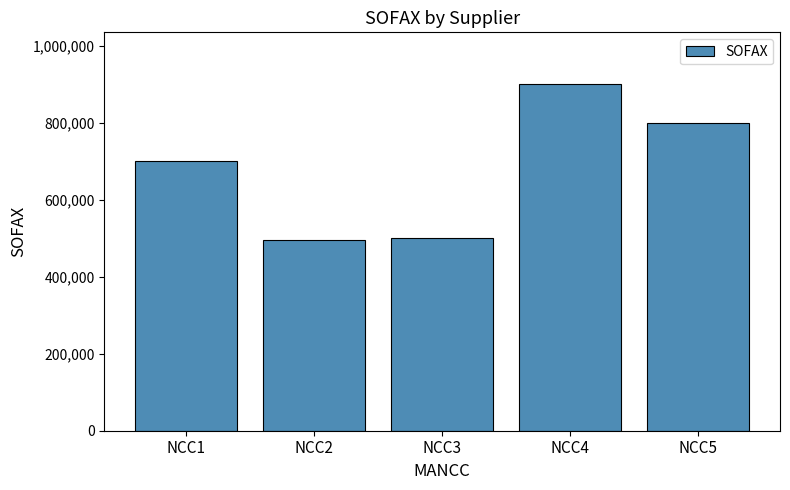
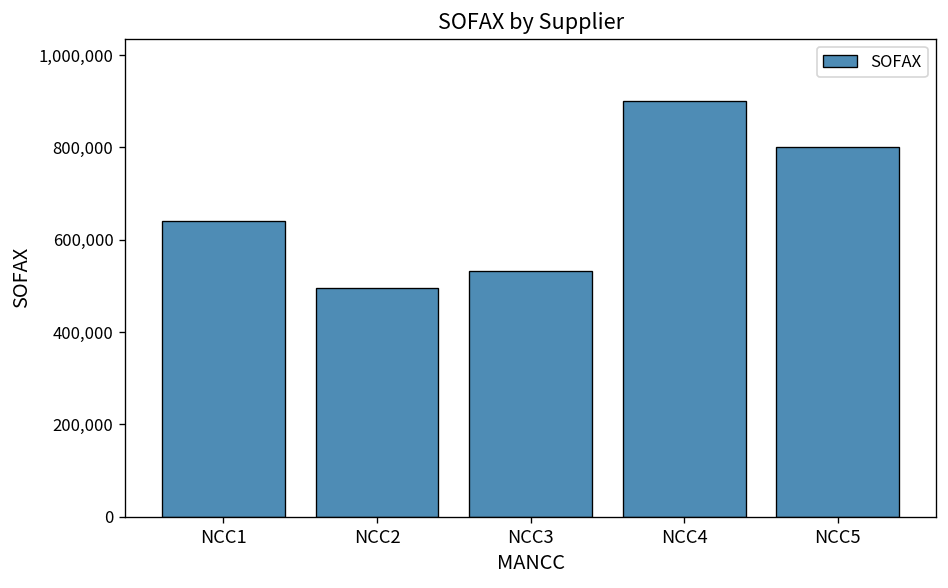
  {
-   "NCC1": "700,000",
+   "NCC1": "640,000",
    "NCC2": "490,000",
-   "NCC3": "500,000",
+   "NCC3": "530,000",
    "NCC4": "900,000",
    "NCC5": "800,000"
  }
